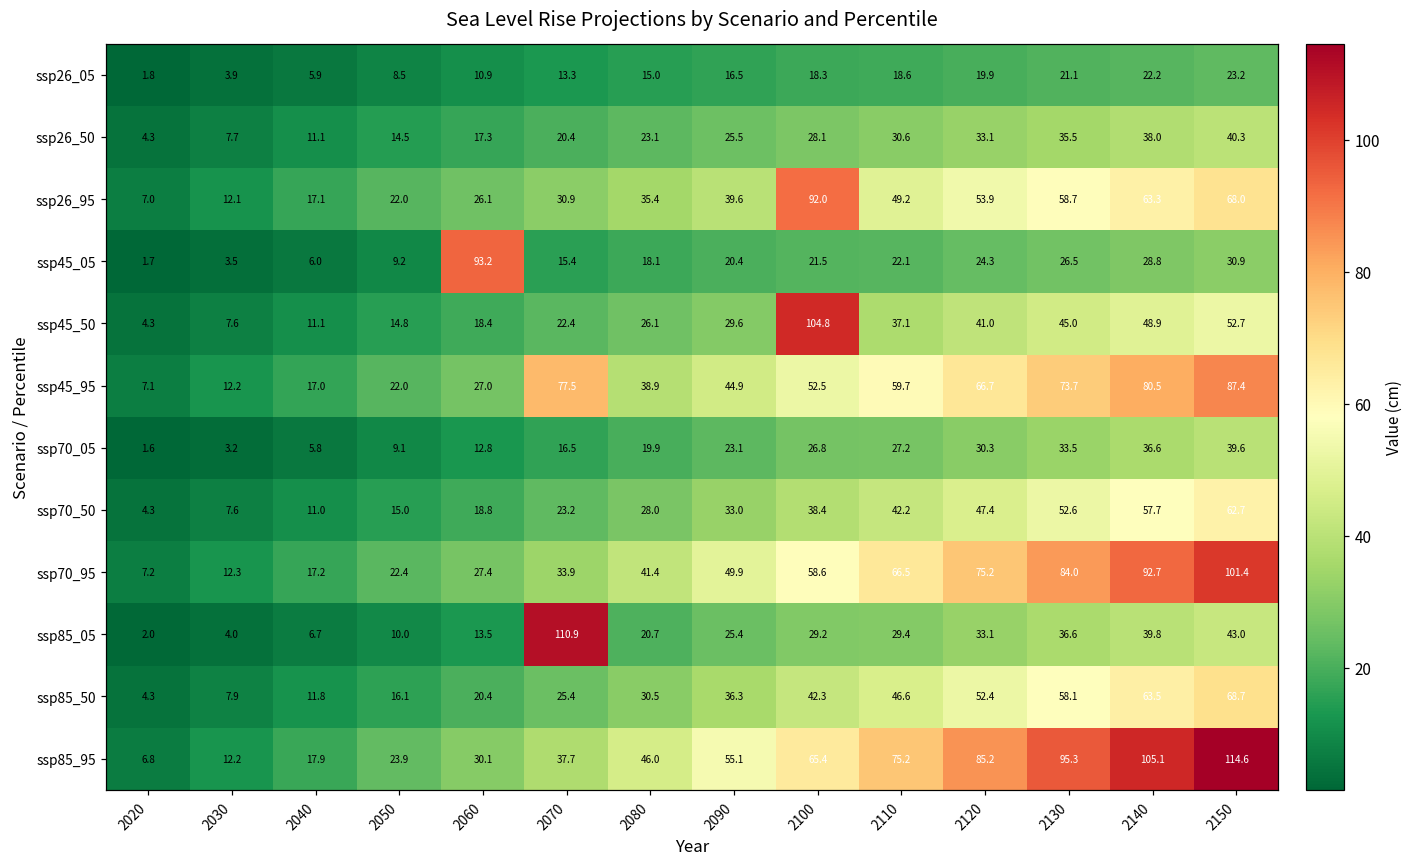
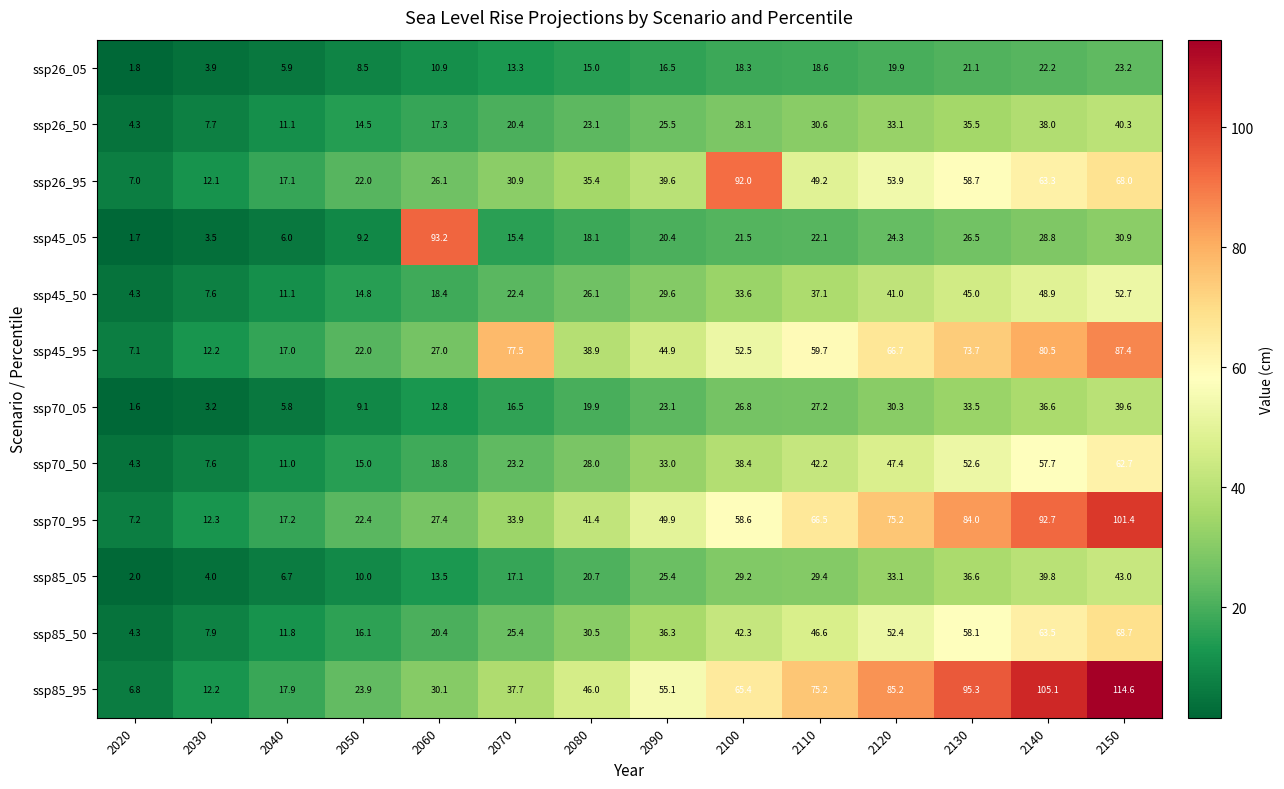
  {
    "ssp26_05": {
      "2020": 1.8,
      "2030": 3.9,
      "2040": 5.9,
      "2050": 8.5,
      "2060": 10.9,
      "2070": 13.3,
      "2080": 15.0,
      "2090": 16.5,
      "2100": 18.3,
      "2110": 18.6,
      "2120": 19.9,
      "2130": 21.1,
      "2140": 22.2,
      "2150": 23.2
    },
    "ssp26_50": {
      "2020": 4.3,
      "2030": 7.7,
      "2040": 11.1,
      "2050": 14.5,
      "2060": 17.3,
      "2070": 20.4,
      "2080": 23.1,
      "2090": 25.5,
      "2100": 28.1,
      "2110": 30.6,
      "2120": 33.1,
      "2130": 35.5,
      "2140": 38.0,
      "2150": 40.3
    },
    "ssp26_95": {
      "2020": 7.0,
      "2030": 12.1,
      "2040": 17.1,
      "2050": 22.0,
      "2060": 26.1,
      "2070": 30.9,
      "2080": 35.4,
      "2090": 39.6,
      "2100": 92.0,
      "2110": 49.2,
      "2120": 53.9,
      "2130": 58.7,
      "2140": 63.3,
      "2150": 68.0
    },
    "ssp45_05": {
      "2020": 1.7,
      "2030": 3.5,
      "2040": 6.0,
      "2050": 9.2,
      "2060": 93.2,
      "2070": 15.4,
      "2080": 18.1,
      "2090": 20.4,
      "2100": 21.5,
      "2110": 22.1,
      "2120": 24.3,
      "2130": 26.5,
      "2140": 28.8,
      "2150": 30.9
    },
    "ssp45_50": {
      "2020": 4.3,
      "2030": 7.6,
      "2040": 11.1,
      "2050": 14.8,
      "2060": 18.4,
      "2070": 22.4,
      "2080": 26.1,
      "2090": 29.6,
-     "2100": 104.8,
+     "2100": 33.6,
      "2110": 37.1,
      "2120": 41.0,
      "2130": 45.0,
      "2140": 48.9,
      "2150": 52.7
    },
    "ssp45_95": {
      "2020": 7.1,
      "2030": 12.2,
      "2040": 17.0,
      "2050": 22.0,
      "2060": 27.0,
      "2070": 77.5,
      "2080": 38.9,
      "2090": 44.9,
      "2100": 52.5,
      "2110": 59.7,
      "2120": 66.7,
      "2130": 73.7,
      "2140": 80.5,
      "2150": 87.4
    },
    "ssp70_05": {
      "2020": 1.6,
      "2030": 3.2,
      "2040": 5.8,
      "2050": 9.1,
      "2060": 12.8,
      "2070": 16.5,
      "2080": 19.9,
      "2090": 23.1,
      "2100": 26.8,
      "2110": 27.2,
      "2120": 30.3,
      "2130": 33.5,
      "2140": 36.6,
      "2150": 39.6
    },
    "ssp70_50": {
      "2020": 4.3,
      "2030": 7.6,
      "2040": 11.0,
      "2050": 15.0,
      "2060": 18.8,
      "2070": 23.2,
      "2080": 28.0,
      "2090": 33.0,
      "2100": 38.4,
      "2110": 42.2,
      "2120": 47.4,
      "2130": 52.6,
      "2140": 57.7,
      "2150": 62.7
    },
    "ssp70_95": {
      "2020": 7.2,
      "2030": 12.3,
      "2040": 17.2,
      "2050": 22.4,
      "2060": 27.4,
      "2070": 33.9,
      "2080": 41.4,
      "2090": 49.9,
      "2100": 58.6,
      "2110": 66.5,
      "2120": 75.2,
      "2130": 84.0,
      "2140": 92.7,
      "2150": 101.4
    },
    "ssp85_05": {
      "2020": 2.0,
      "2030": 4.0,
      "2040": 6.7,
      "2050": 10.0,
      "2060": 13.5,
-     "2070": 110.9,
+     "2070": 17.1,
      "2080": 20.7,
      "2090": 25.4,
      "2100": 29.2,
      "2110": 29.4,
      "2120": 33.1,
      "2130": 36.6,
      "2140": 39.8,
      "2150": 43.0
    },
    "ssp85_50": {
      "2020": 4.3,
      "2030": 7.9,
      "2040": 11.8,
      "2050": 16.1,
      "2060": 20.4,
      "2070": 25.4,
      "2080": 30.5,
      "2090": 36.3,
      "2100": 42.3,
      "2110": 46.6,
      "2120": 52.4,
      "2130": 58.1,
      "2140": 63.5,
      "2150": 68.7
    },
    "ssp85_95": {
      "2020": 6.8,
      "2030": 12.2,
      "2040": 17.9,
      "2050": 23.9,
      "2060": 30.1,
      "2070": 37.7,
      "2080": 46.0,
      "2090": 55.1,
      "2100": 65.4,
      "2110": 75.2,
      "2120": 85.2,
      "2130": 95.3,
      "2140": 105.1,
      "2150": 114.6
    }
  }
